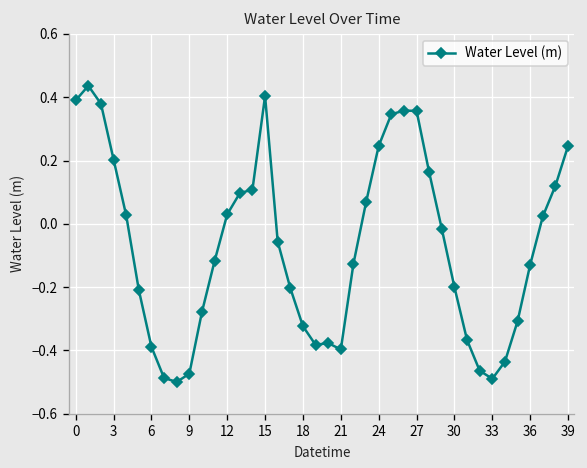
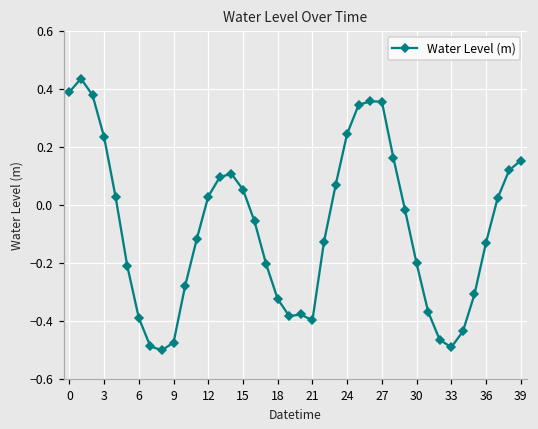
  {
    "0": 0.39,
-   "3": 0.20,
+   "3": 0.23,
    "6": -0.39,
    "9": -0.47,
    "12": 0.03,
-   "15": 0.40,
+   "15": 0.05,
    "18": -0.32,
    "21": -0.40,
    "24": 0.25,
    "27": 0.36,
    "30": -0.20,
    "33": -0.49,
    "36": -0.13,
-   "39": 0.25
+   "39": 0.15
  }
